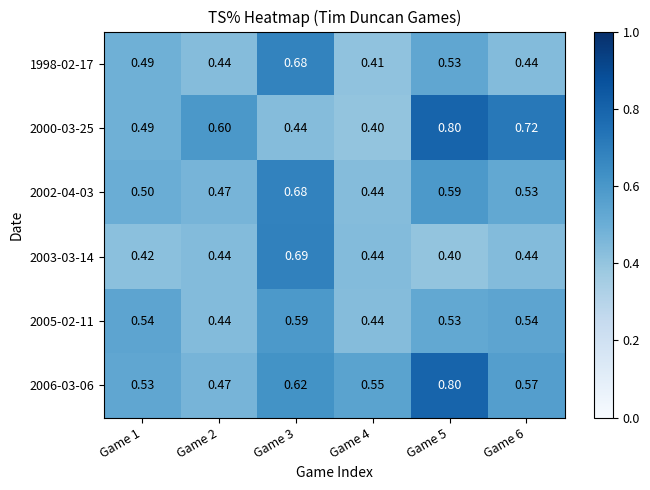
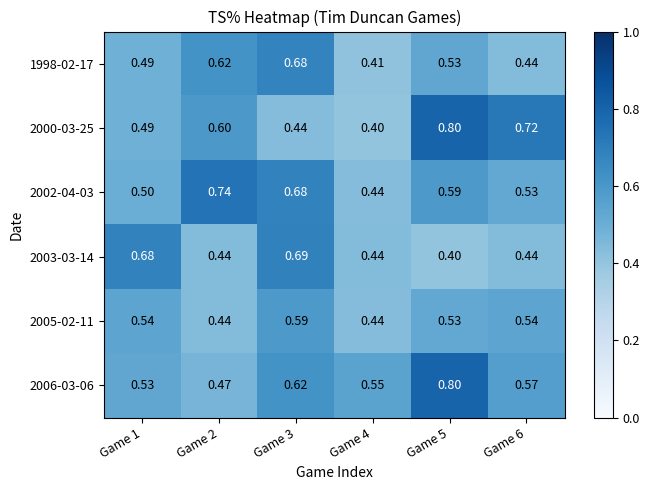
  {
    "1998-02-17": {
      "Game 1": 0.49,
-     "Game 2": 0.44,
+     "Game 2": 0.62,
      "Game 3": 0.68,
      "Game 4": 0.41,
      "Game 5": 0.53,
      "Game 6": 0.44
    },
    "2000-03-25": {
      "Game 1": 0.49,
      "Game 2": 0.60,
      "Game 3": 0.44,
      "Game 4": 0.40,
      "Game 5": 0.80,
      "Game 6": 0.72
    },
    "2002-04-03": {
      "Game 1": 0.50,
-     "Game 2": 0.47,
+     "Game 2": 0.74,
      "Game 3": 0.68,
      "Game 4": 0.44,
      "Game 5": 0.59,
      "Game 6": 0.53
    },
    "2003-03-14": {
-     "Game 1": 0.42,
+     "Game 1": 0.68,
      "Game 2": 0.44,
      "Game 3": 0.69,
      "Game 4": 0.44,
      "Game 5": 0.40,
      "Game 6": 0.44
    },
    "2005-02-11": {
      "Game 1": 0.54,
      "Game 2": 0.44,
      "Game 3": 0.59,
      "Game 4": 0.44,
      "Game 5": 0.53,
      "Game 6": 0.54
    },
    "2006-03-06": {
      "Game 1": 0.53,
      "Game 2": 0.47,
      "Game 3": 0.62,
      "Game 4": 0.55,
      "Game 5": 0.80,
      "Game 6": 0.57
    }
  }
